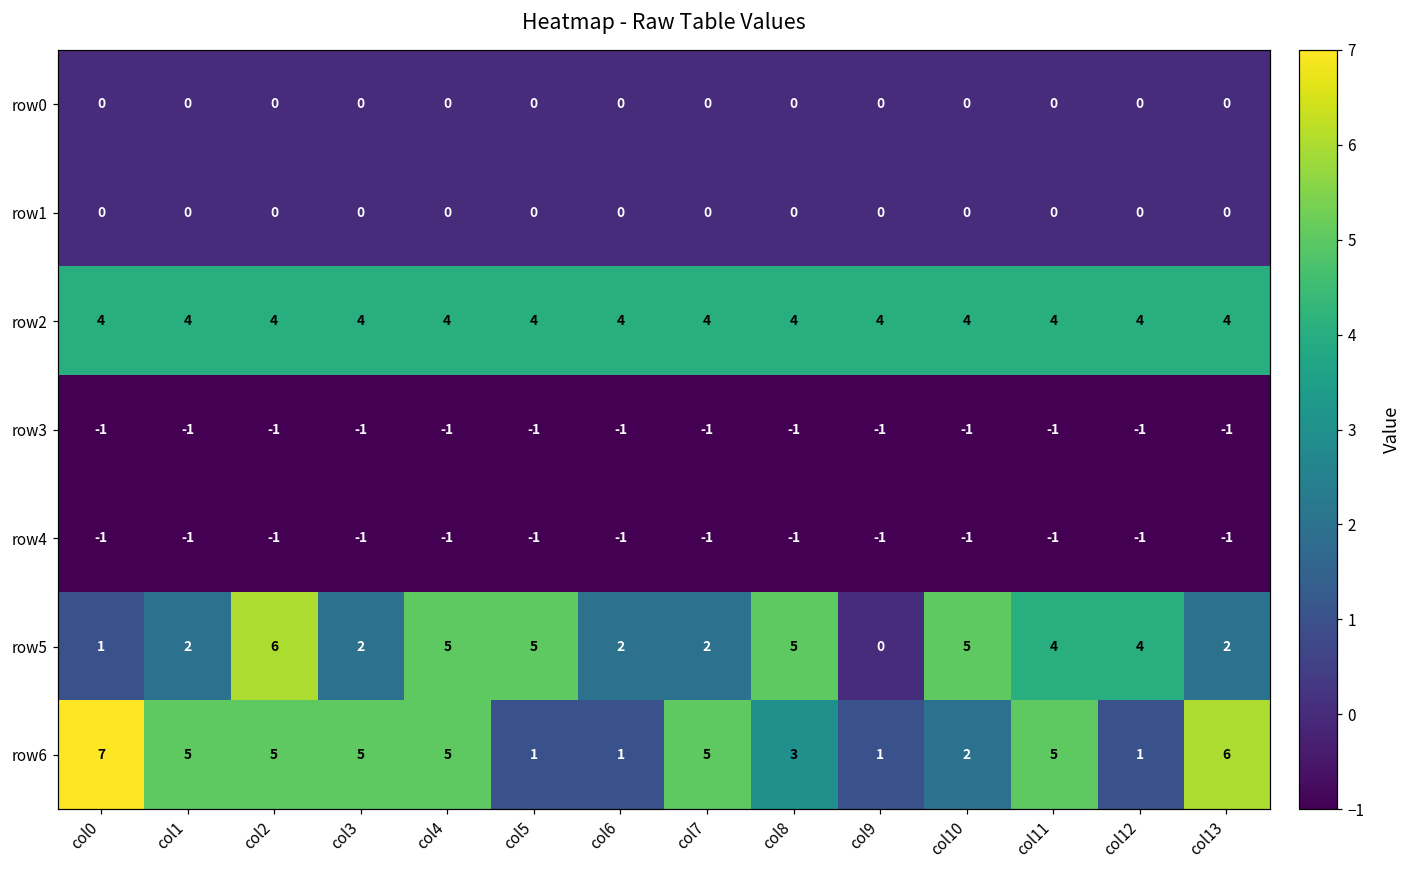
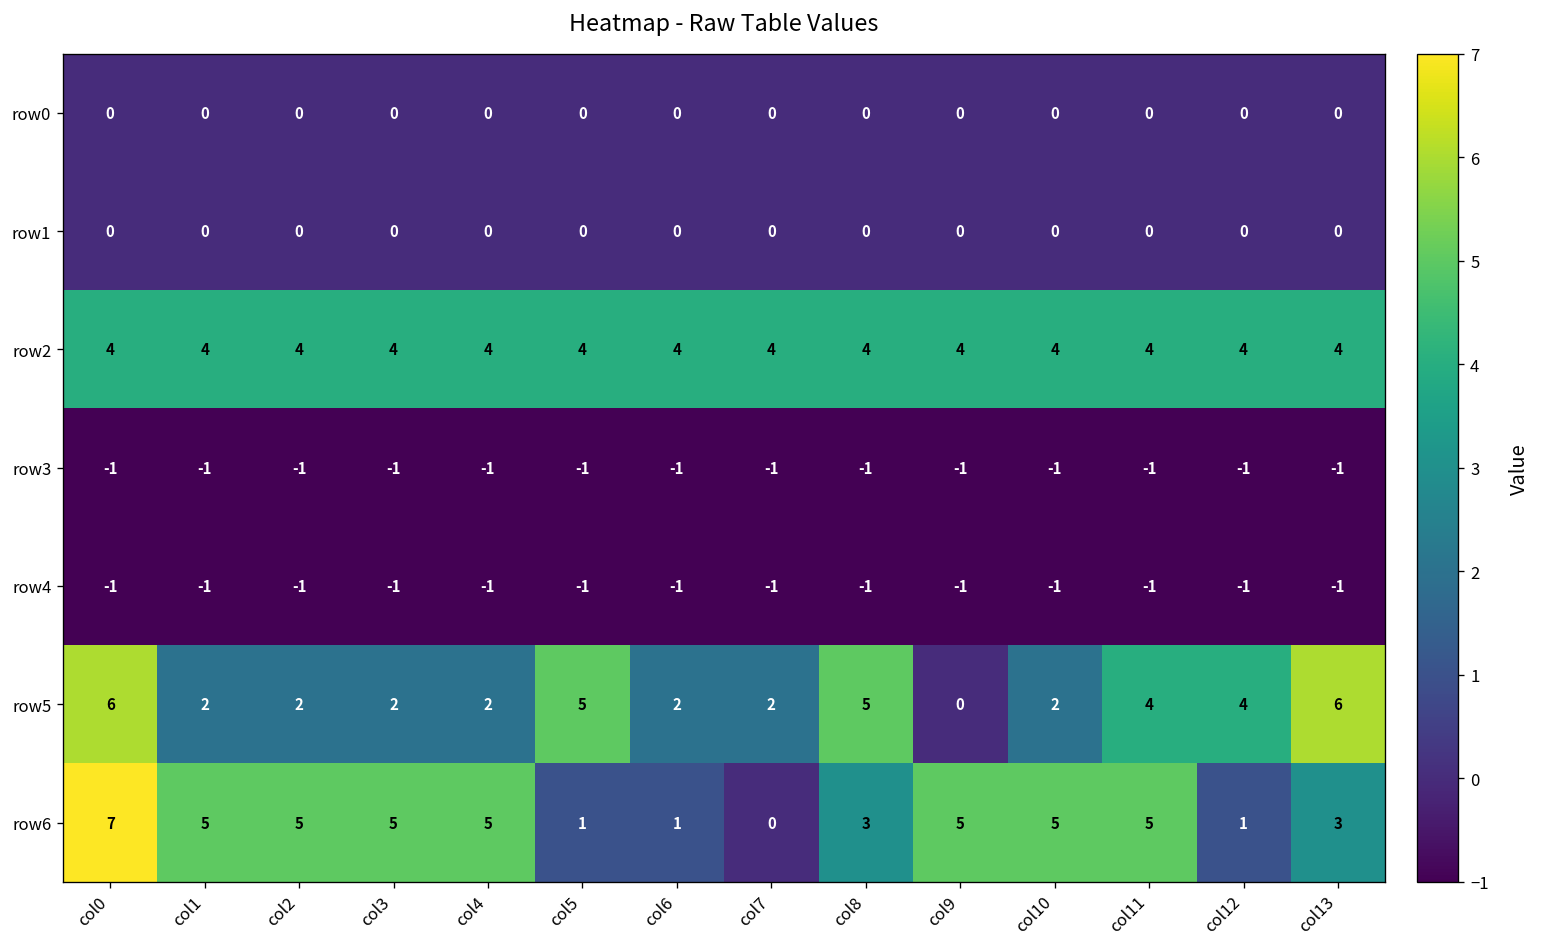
  {
    "row0": {
      "col0": 0,
      "col1": 0,
      "col2": 0,
      "col3": 0,
      "col4": 0,
      "col5": 0,
      "col6": 0,
      "col7": 0,
      "col8": 0,
      "col9": 0,
      "col10": 0,
      "col11": 0,
      "col12": 0,
      "col13": 0
    },
    "row1": {
      "col0": 0,
      "col1": 0,
      "col2": 0,
      "col3": 0,
      "col4": 0,
      "col5": 0,
      "col6": 0,
      "col7": 0,
      "col8": 0,
      "col9": 0,
      "col10": 0,
      "col11": 0,
      "col12": 0,
      "col13": 0
    },
    "row2": {
      "col0": 4,
      "col1": 4,
      "col2": 4,
      "col3": 4,
      "col4": 4,
      "col5": 4,
      "col6": 4,
      "col7": 4,
      "col8": 4,
      "col9": 4,
      "col10": 4,
      "col11": 4,
      "col12": 4,
      "col13": 4
    },
    "row3": {
      "col0": -1,
      "col1": -1,
      "col2": -1,
      "col3": -1,
      "col4": -1,
      "col5": -1,
      "col6": -1,
      "col7": -1,
      "col8": -1,
      "col9": -1,
      "col10": -1,
      "col11": -1,
      "col12": -1,
      "col13": -1
    },
    "row4": {
      "col0": -1,
      "col1": -1,
      "col2": -1,
      "col3": -1,
      "col4": -1,
      "col5": -1,
      "col6": -1,
      "col7": -1,
      "col8": -1,
      "col9": -1,
      "col10": -1,
      "col11": -1,
      "col12": -1,
      "col13": -1
    },
    "row5": {
-     "col0": 1,
+     "col0": 6,
      "col1": 2,
-     "col2": 6,
+     "col2": 2,
      "col3": 2,
-     "col4": 5,
+     "col4": 2,
      "col5": 5,
      "col6": 2,
      "col7": 2,
      "col8": 5,
      "col9": 0,
-     "col10": 5,
+     "col10": 2,
      "col11": 4,
      "col12": 4,
-     "col13": 2
+     "col13": 6
    },
    "row6": {
      "col0": 7,
      "col1": 5,
      "col2": 5,
      "col3": 5,
      "col4": 5,
      "col5": 1,
      "col6": 1,
-     "col7": 5,
+     "col7": 0,
      "col8": 3,
-     "col9": 1,
-     "col10": 2,
+     "col9": 5,
+     "col10": 5,
      "col11": 5,
      "col12": 1,
-     "col13": 6
+     "col13": 3
    }
  }
